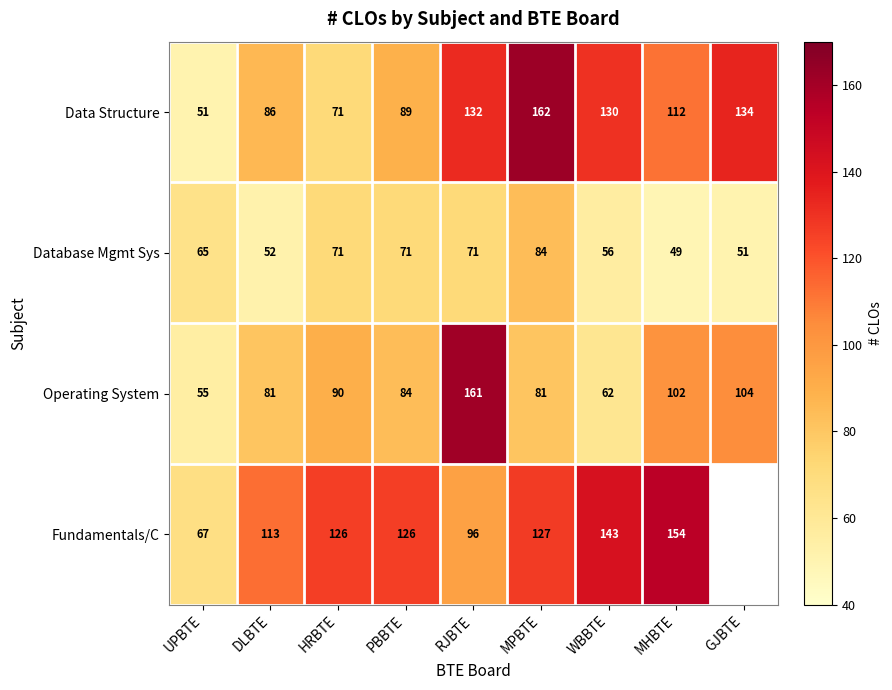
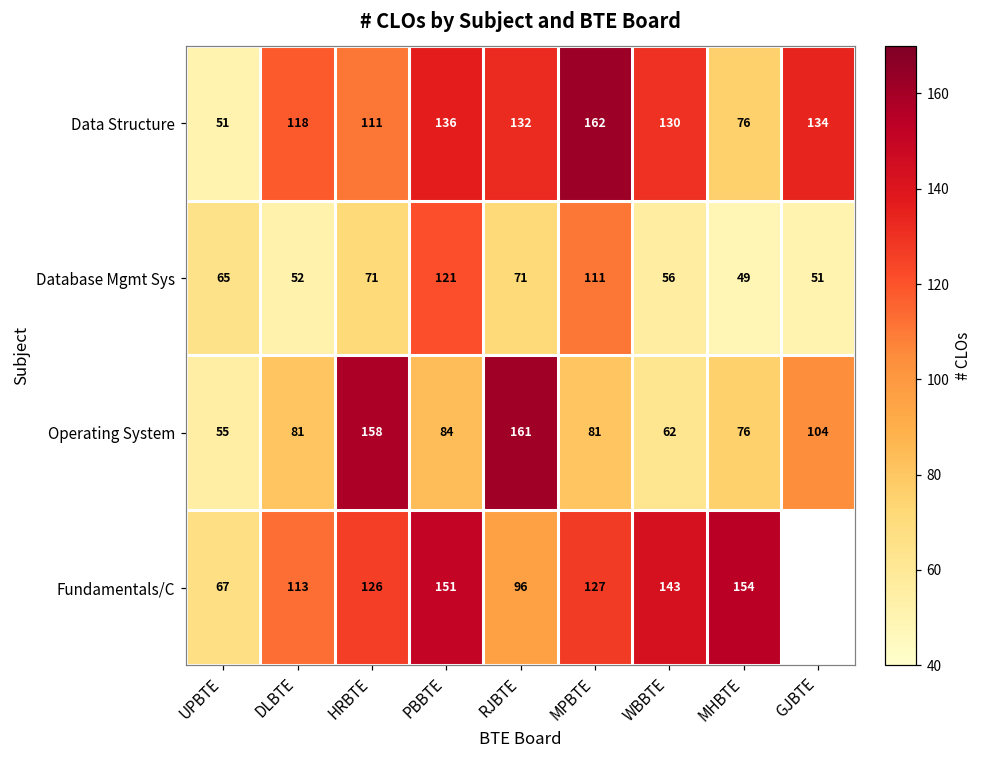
  {
    "Data Structure": {
      "UPBTE": 51,
-     "DLBTE": 86,
-     "HRBTE": 71,
-     "PBBTE": 89,
+     "DLBTE": 118,
+     "HRBTE": 111,
+     "PBBTE": 136,
      "RJBTE": 132,
      "MPBTE": 162,
      "WBBTE": 130,
-     "MHBTE": 112,
+     "MHBTE": 76,
      "GJBTE": 134
    },
    "Database Mgmt Sys": {
      "UPBTE": 65,
      "DLBTE": 52,
      "HRBTE": 71,
-     "PBBTE": 71,
+     "PBBTE": 121,
      "RJBTE": 71,
-     "MPBTE": 84,
+     "MPBTE": 111,
      "WBBTE": 56,
      "MHBTE": 49,
      "GJBTE": 51
    },
    "Operating System": {
      "UPBTE": 55,
      "DLBTE": 81,
-     "HRBTE": 90,
+     "HRBTE": 158,
      "PBBTE": 84,
      "RJBTE": 161,
      "MPBTE": 81,
      "WBBTE": 62,
-     "MHBTE": 102,
+     "MHBTE": 76,
      "GJBTE": 104
    },
    "Fundamentals/C": {
      "UPBTE": 67,
      "DLBTE": 113,
      "HRBTE": 126,
-     "PBBTE": 126,
+     "PBBTE": 151,
      "RJBTE": 96,
      "MPBTE": 127,
      "WBBTE": 143,
      "MHBTE": 154
    }
  }
